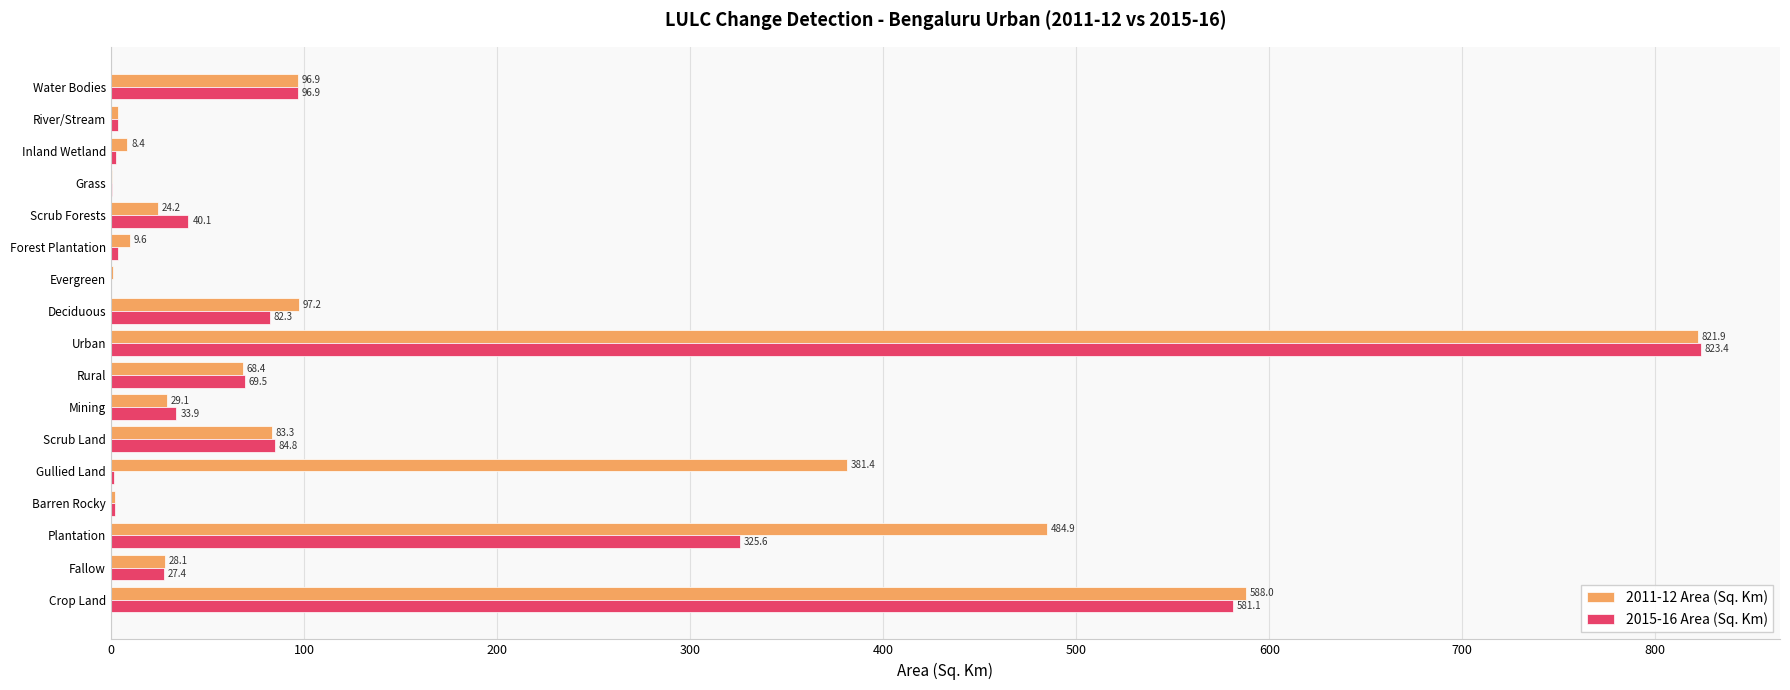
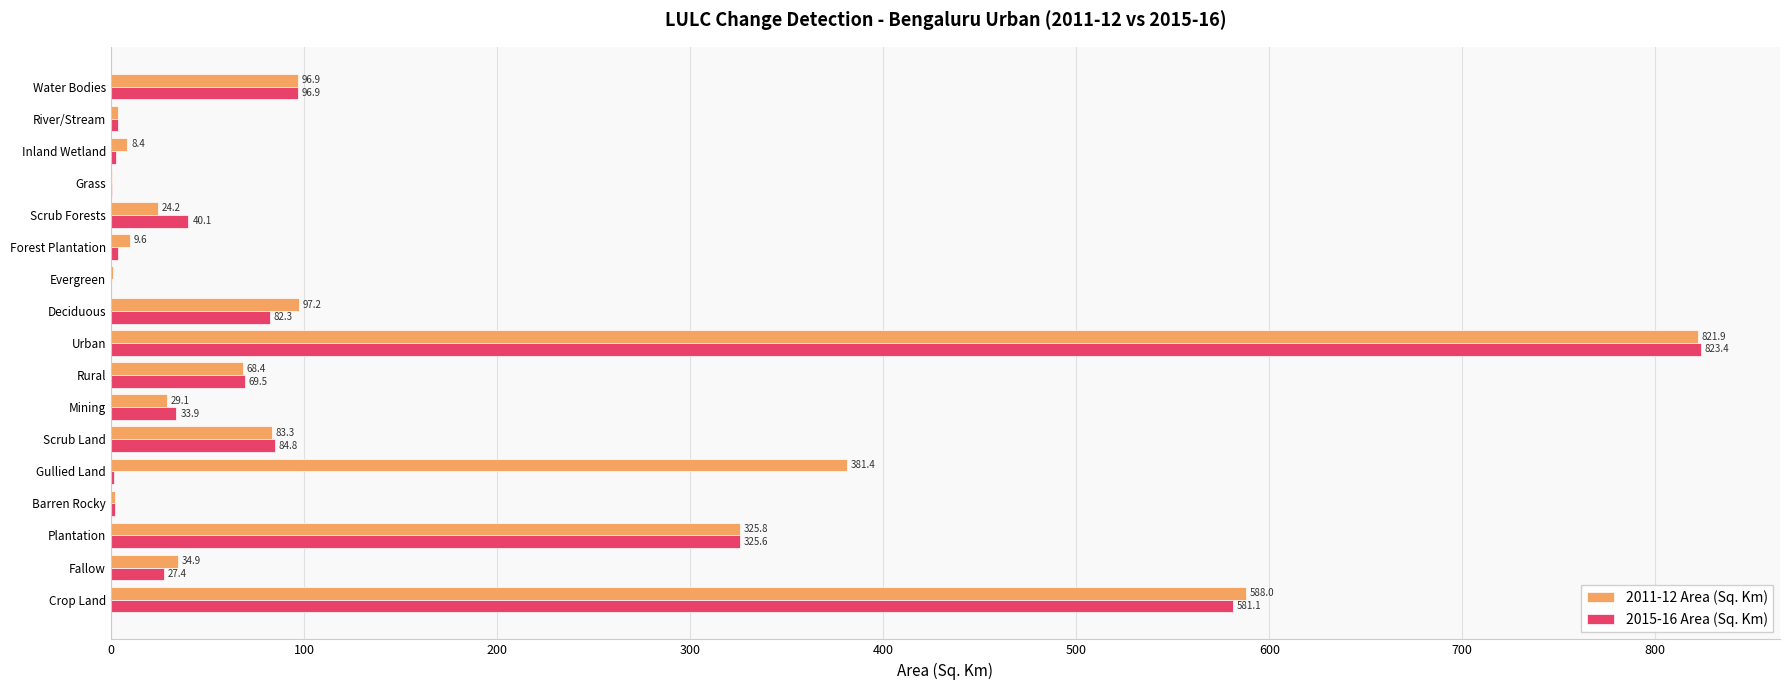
  {
    "2011-12 Area (Sq. Km)": {
      "Water Bodies": 96.9,
      "Inland Wetland": 8.4,
      "Scrub Forests": 24.2,
      "Forest Plantation": 9.6,
      "Deciduous": 97.2,
      "Urban": 821.9,
      "Rural": 68.4,
      "Mining": 29.1,
      "Scrub Land": 83.3,
      "Gullied Land": 381.4,
-     "Plantation": 484.9,
-     "Fallow": 28.1,
+     "Plantation": 325.8,
+     "Fallow": 34.9,
      "Crop Land": 588.0
    },
    "2015-16 Area (Sq. Km)": {
      "Water Bodies": 96.9,
      "Scrub Forests": 40.1,
      "Deciduous": 82.3,
      "Urban": 823.4,
      "Rural": 69.5,
      "Mining": 33.9,
      "Scrub Land": 84.8,
      "Plantation": 325.6,
      "Fallow": 27.4,
      "Crop Land": 581.1
    }
  }
